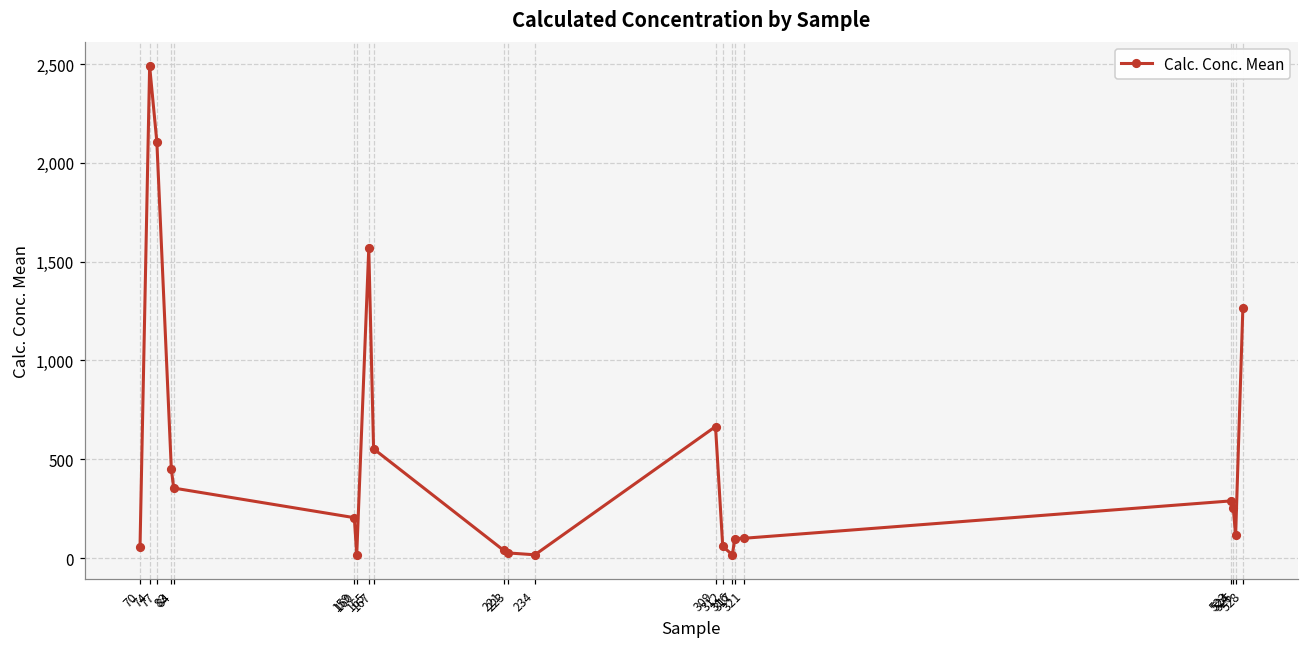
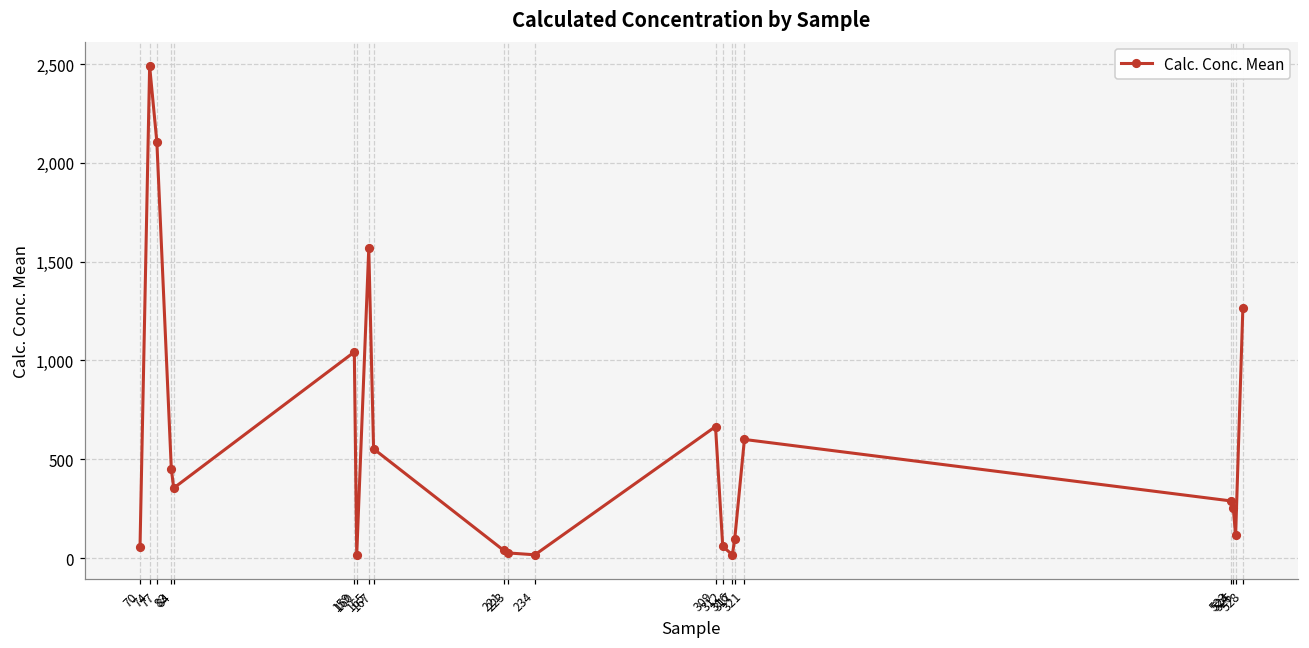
  {
    "70": "60",
    "74": "2,490",
    "77": "2,110",
    "83": "450",
    "84": "350",
-   "159": "200",
+   "159": "1,040",
    "160": "20",
    "165": "1,570",
    "167": "550",
    "221": "40",
    "223": "30",
    "234": "20",
    "309": "670",
    "312": "60",
    "316": "20",
    "317": "100",
-   "321": "100",
+   "321": "600",
    "523": "290",
    "524": "250",
    "525": "120",
    "528": "1,260"
  }
